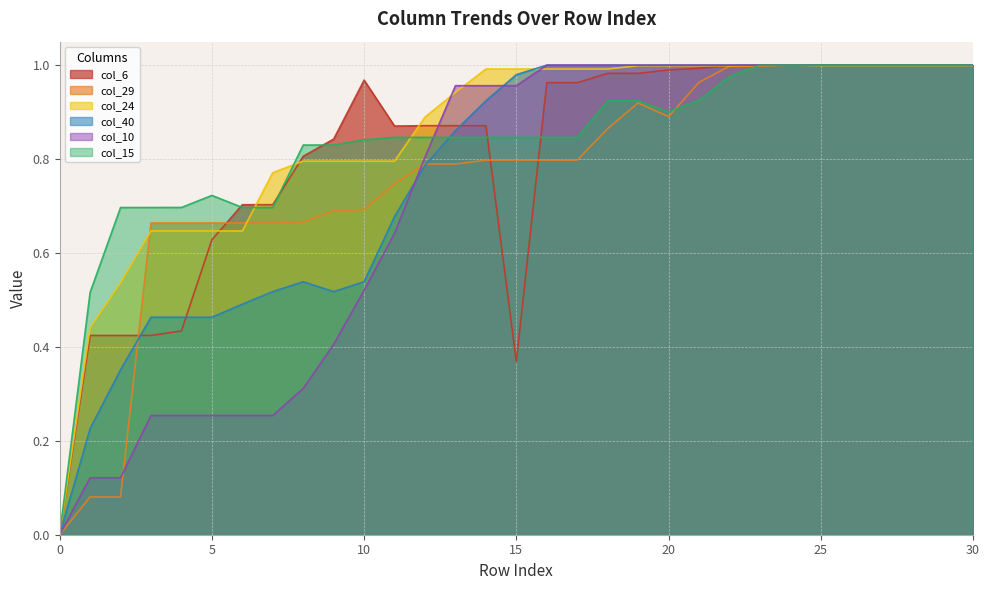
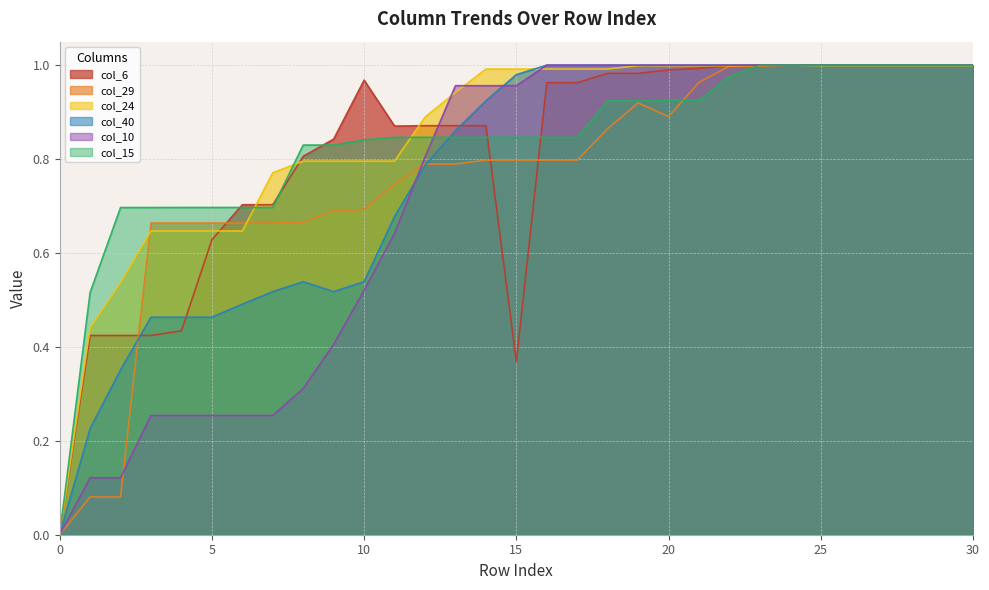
  {
    "col_6": {
      "5": 0.63,
      "10": 0.97,
      "15": 0.37,
      "20": 0.99
    },
    "col_29": {
      "5": 0.66,
      "10": 0.69,
      "15": 0.80,
      "20": 0.89
    },
    "col_24": {
      "5": 0.65,
      "10": 0.80,
      "15": 0.99
    },
    "col_40": {
      "5": 0.46,
      "10": 0.54,
      "15": 0.98
    },
    "col_10": {
      "5": 0.25,
      "10": 0.52,
      "15": 0.96
    },
    "col_15": {
-     "5": 0.72,
+     "5": 0.70,
      "10": 0.84,
      "15": 0.85,
-     "20": 0.90
+     "20": 0.93
    }
  }
